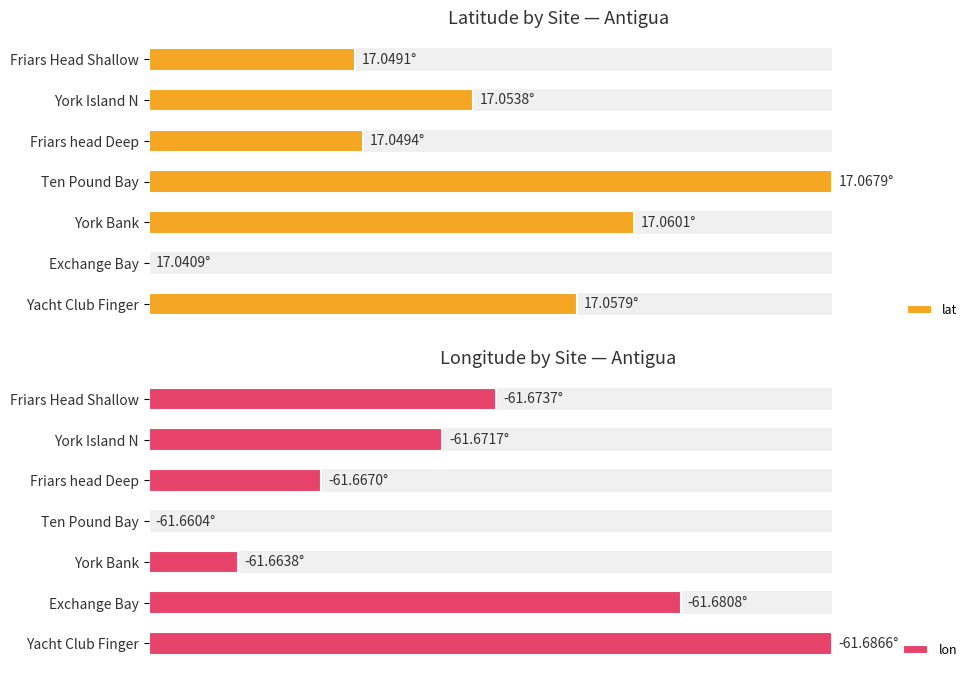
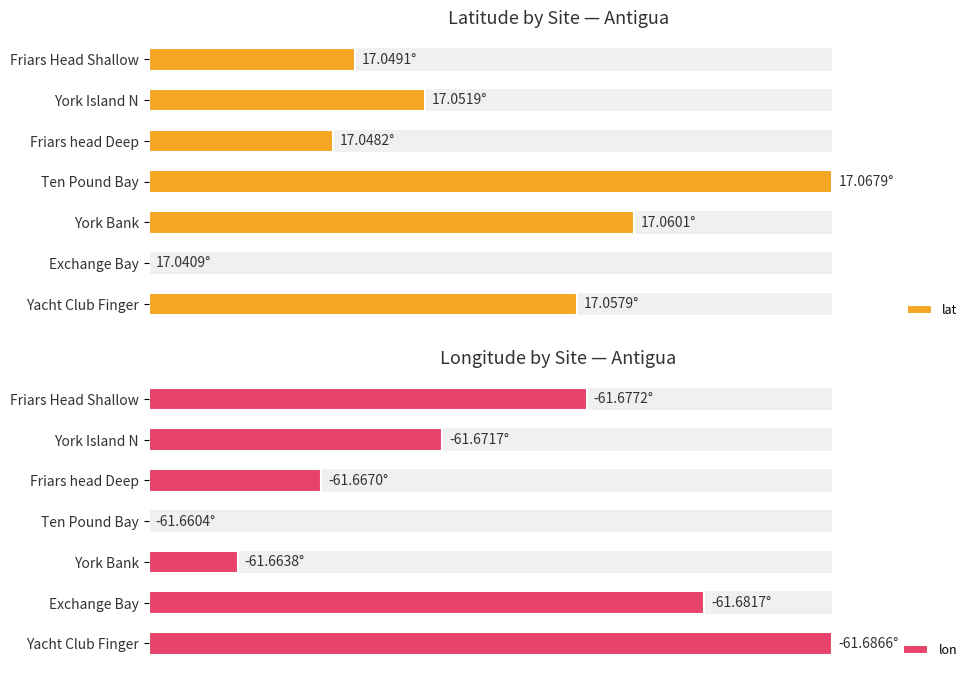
  {
    "Latitude by Site — Antigua": {
      "lat": {
-       "York Island N": "17.0538°",
-       "Friars head Deep": "17.0494°"
+       "York Island N": "17.0519°",
+       "Friars head Deep": "17.0482°"
      }
    },
    "Longitude by Site — Antigua": {
      "lon": {
-       "Friars Head Shallow": "-61.6737°",
-       "Exchange Bay": "-61.6808°"
+       "Friars Head Shallow": "-61.6772°",
+       "Exchange Bay": "-61.6817°"
      }
    }
  }
